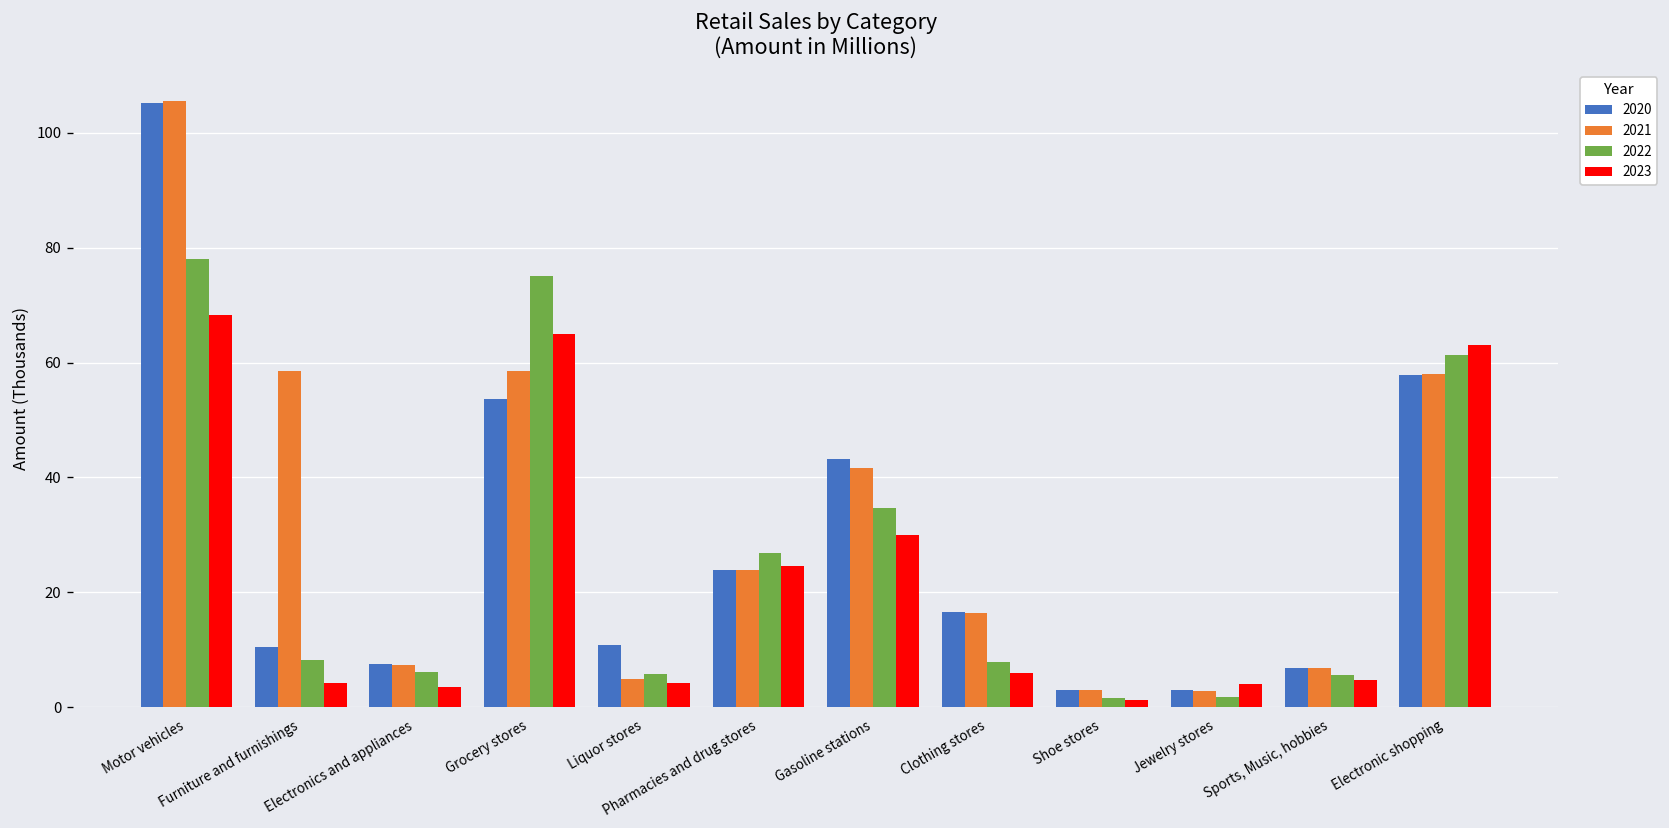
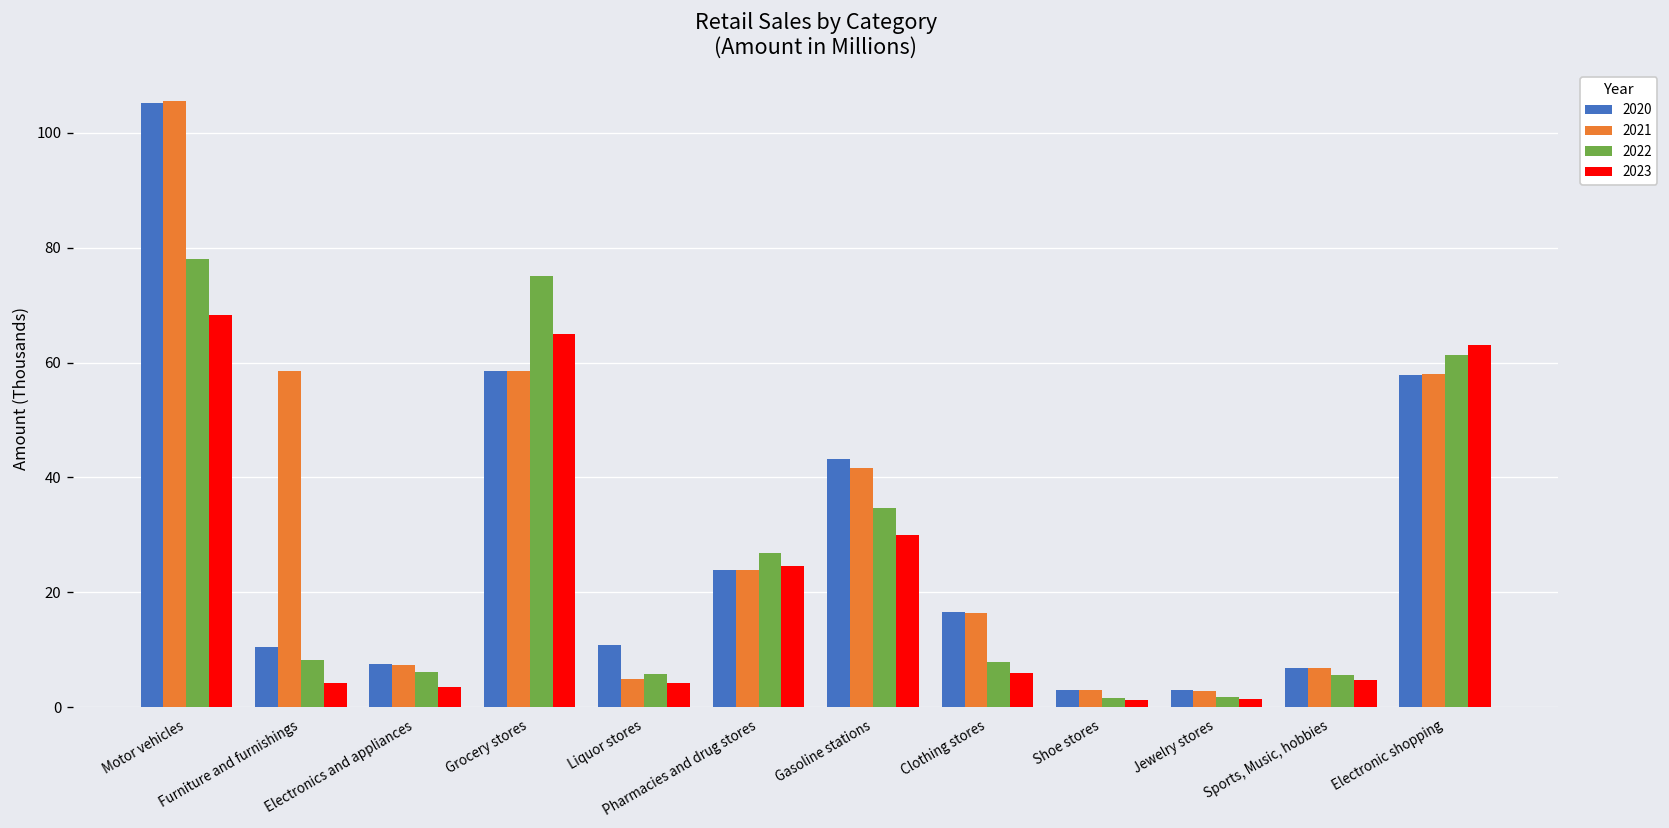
  {
    "2020": {
      "Motor vehicles": 105,
      "Furniture and furnishings": 10,
      "Electronics and appliances": 7,
-     "Grocery stores": 54,
+     "Grocery stores": 59,
      "Liquor stores": 11,
      "Pharmacies and drug stores": 24,
      "Gasoline stations": 43,
      "Clothing stores": 17,
      "Shoe stores": 3,
      "Jewelry stores": 3,
      "Sports, Music, hobbies": 7,
      "Electronic shopping": 58
    },
    "2021": {
      "Motor vehicles": 106,
      "Furniture and furnishings": 59,
      "Electronics and appliances": 7,
      "Grocery stores": 58,
      "Liquor stores": 5,
      "Pharmacies and drug stores": 24,
      "Gasoline stations": 42,
      "Clothing stores": 16,
      "Shoe stores": 3,
      "Jewelry stores": 3,
      "Sports, Music, hobbies": 7,
      "Electronic shopping": 58
    },
    "2022": {
      "Motor vehicles": 78,
      "Furniture and furnishings": 8,
      "Electronics and appliances": 6,
      "Grocery stores": 75,
      "Liquor stores": 6,
      "Pharmacies and drug stores": 27,
      "Gasoline stations": 35,
      "Clothing stores": 8,
      "Shoe stores": 2,
      "Jewelry stores": 2,
      "Sports, Music, hobbies": 6,
      "Electronic shopping": 61
    },
    "2023": {
      "Motor vehicles": 68,
      "Furniture and furnishings": 4,
      "Electronics and appliances": 4,
      "Grocery stores": 65,
      "Liquor stores": 4,
      "Pharmacies and drug stores": 25,
      "Gasoline stations": 30,
      "Clothing stores": 6,
      "Shoe stores": 1,
-     "Jewelry stores": 4,
+     "Jewelry stores": 2,
      "Sports, Music, hobbies": 5,
      "Electronic shopping": 63
    }
  }
